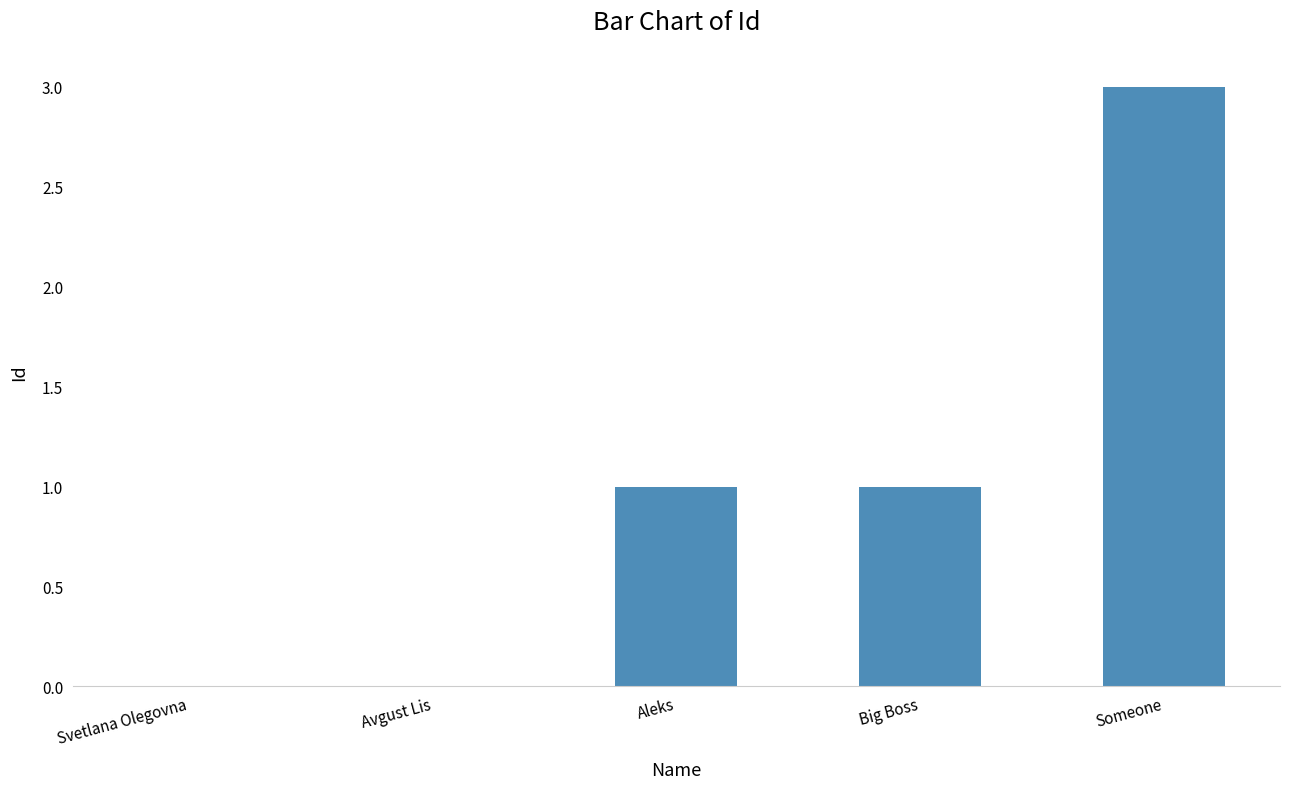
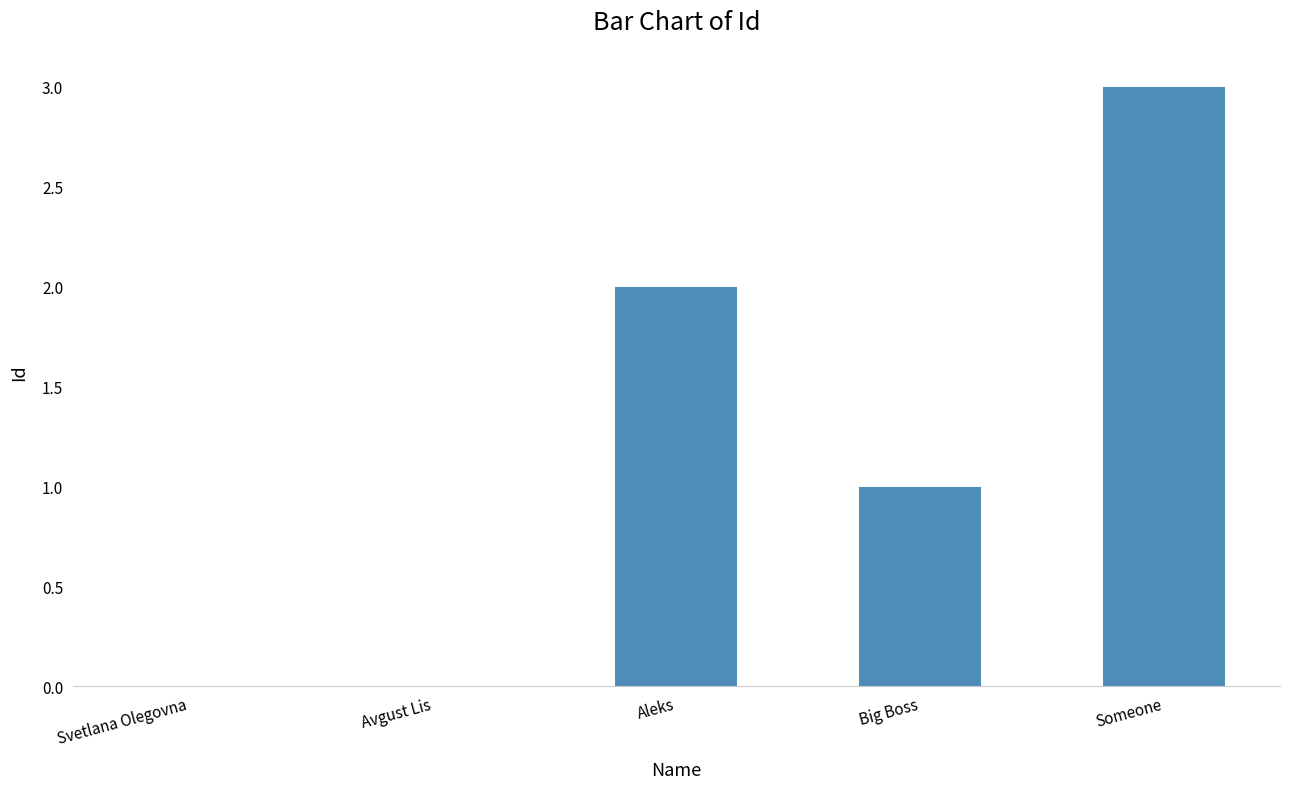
  {
    "Svetlana Olegovna": 0,
    "Avgust Lis": 0,
-   "Aleks": 1,
+   "Aleks": 2,
    "Big Boss": 1,
    "Someone": 3
  }
